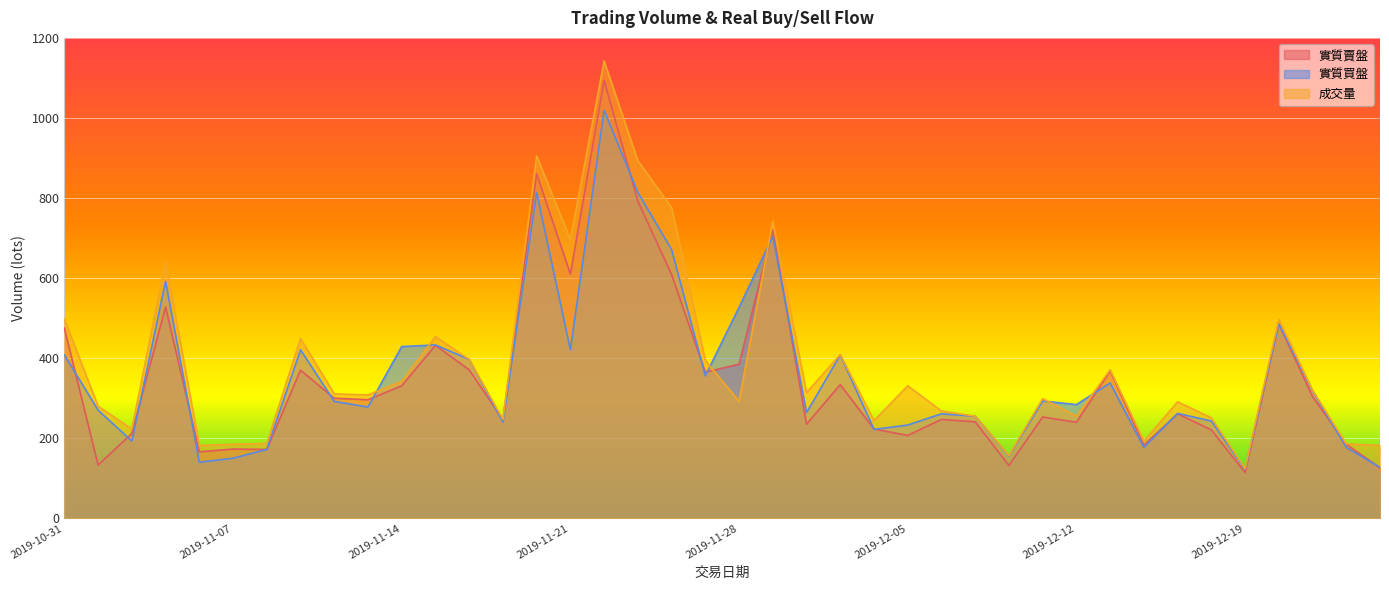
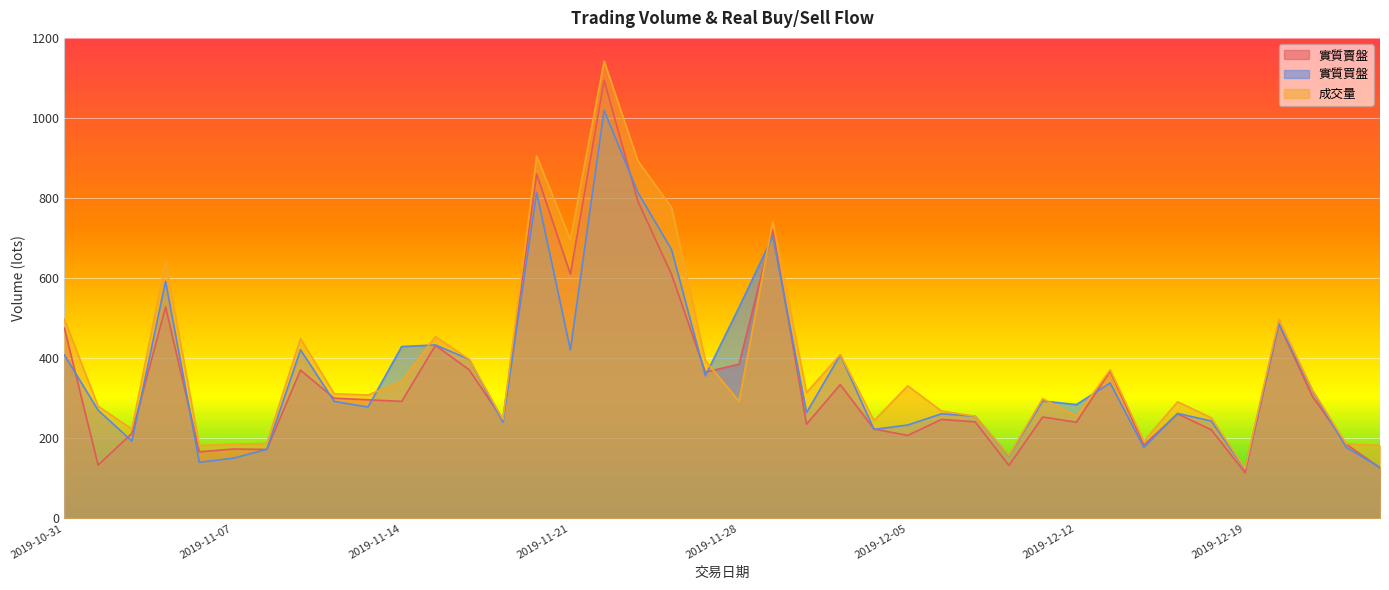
  {
    "實質賣盤": {
      "2019-10-31": 480,
      "2019-11-07": 170,
-     "2019-11-14": 330,
+     "2019-11-14": 290,
      "2019-11-21": 610,
      "2019-11-28": 390,
      "2019-12-05": 210,
      "2019-12-12": 240,
      "2019-12-19": 110
    },
    "實質買盤": {
      "2019-10-31": 410,
      "2019-11-07": 150,
      "2019-11-14": 430,
      "2019-11-21": 420,
      "2019-11-28": 530,
      "2019-12-05": 230,
      "2019-12-12": 280
    },
    "成交量": {
      "2019-10-31": 500,
      "2019-11-07": 190,
      "2019-11-14": 340,
      "2019-11-21": 700,
      "2019-11-28": 290,
      "2019-12-05": 330,
      "2019-12-12": 260
    }
  }
